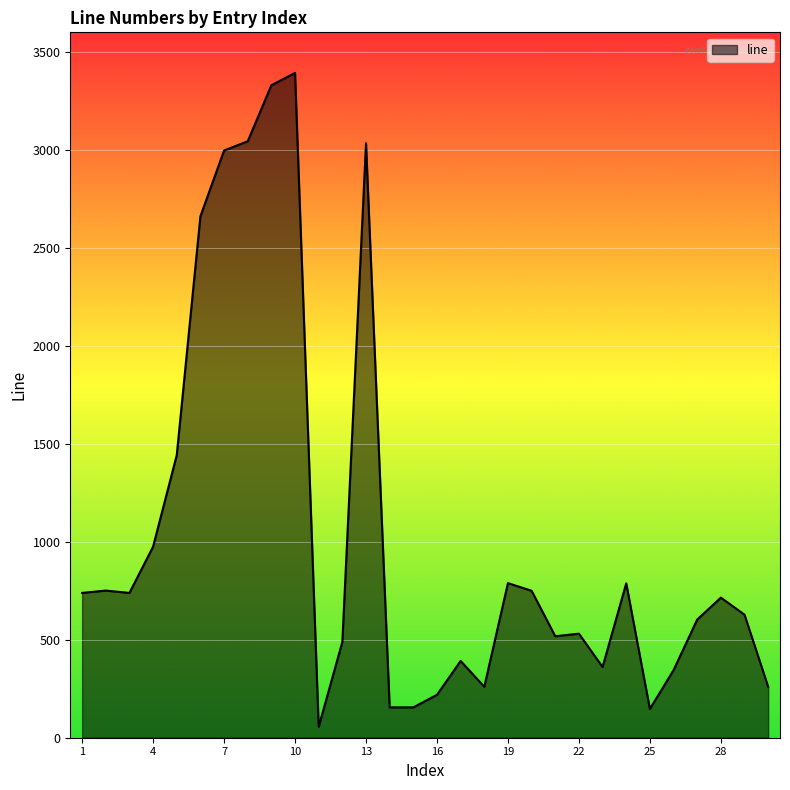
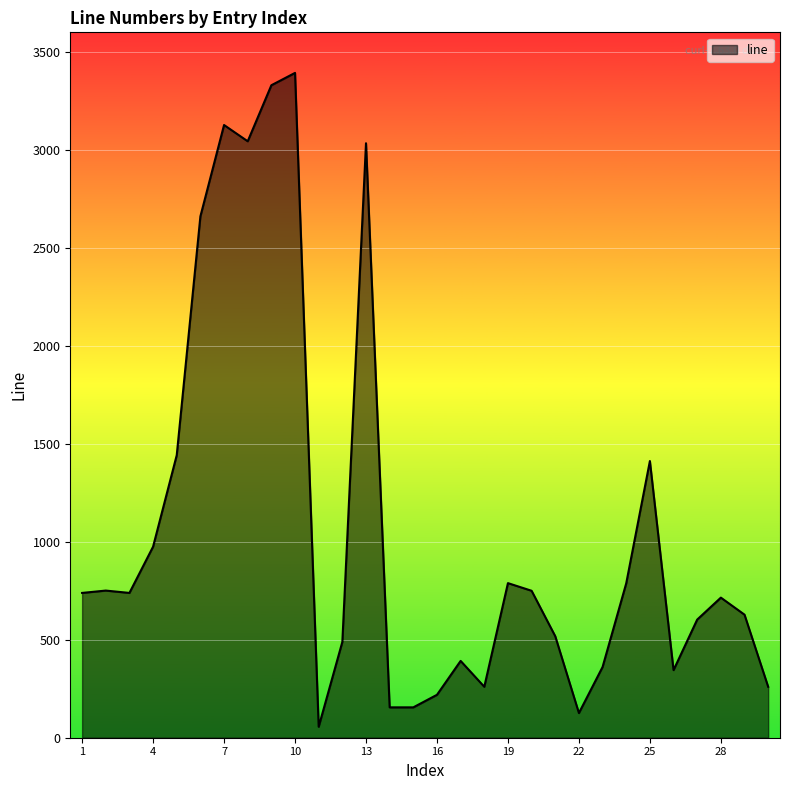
  {
    "1": 740,
    "4": 980,
-   "7": 3000,
+   "7": 3130,
    "10": 3390,
    "13": 3030,
    "16": 220,
    "19": 790,
-   "22": 530,
-   "25": 150,
+   "22": 130,
+   "25": 1410,
    "28": 720
  }
